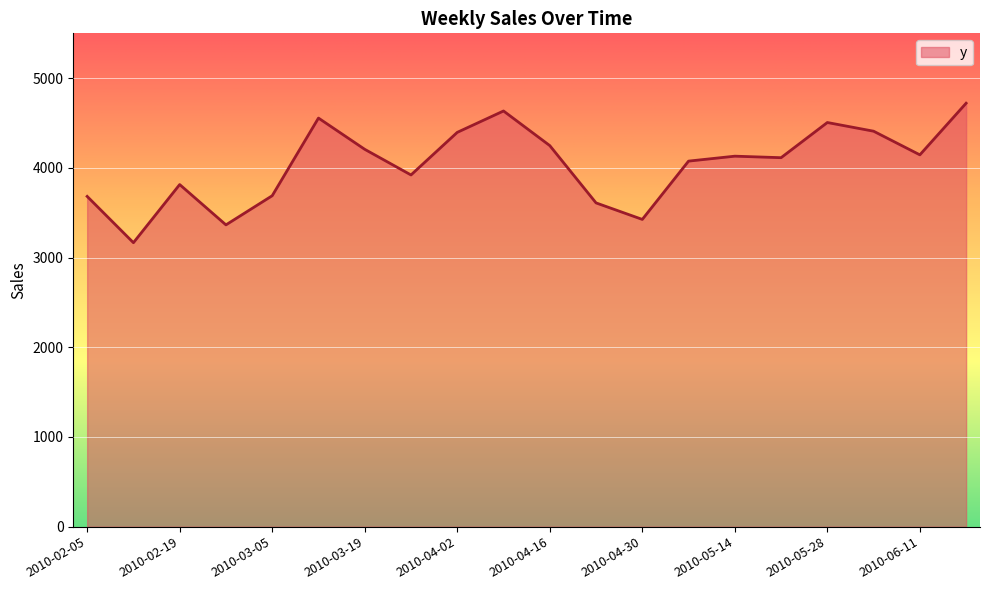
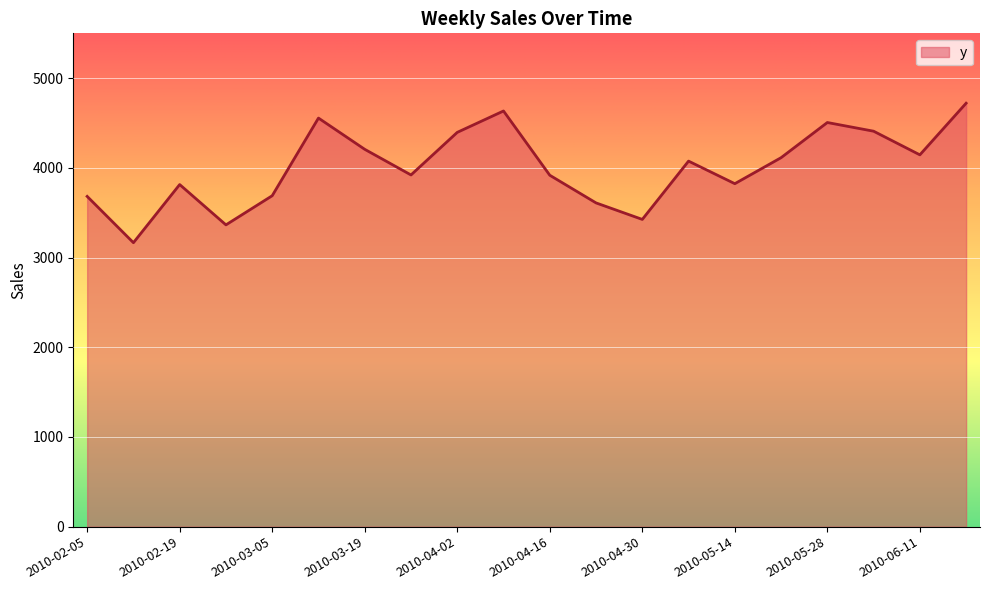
  {
    "2010-02-05": 3700,
    "2010-02-19": 3800,
    "2010-03-05": 3700,
    "2010-03-19": 4200,
    "2010-04-02": 4400,
-   "2010-04-16": 4200,
+   "2010-04-16": 3900,
    "2010-04-30": 3400,
-   "2010-05-14": 4100,
+   "2010-05-14": 3800,
    "2010-05-28": 4500,
    "2010-06-11": 4100
  }
